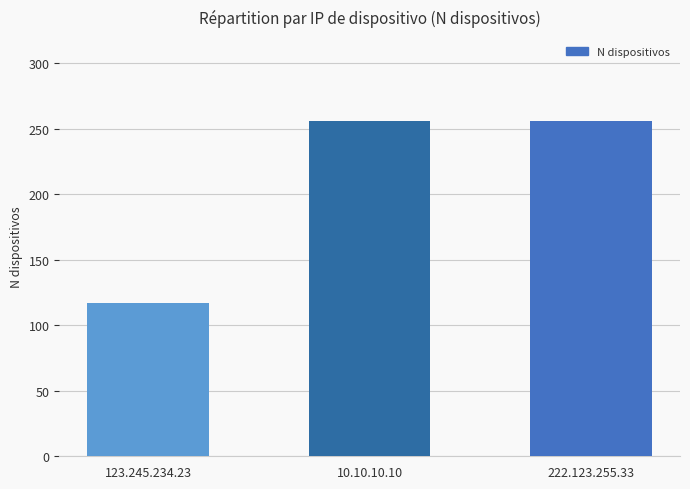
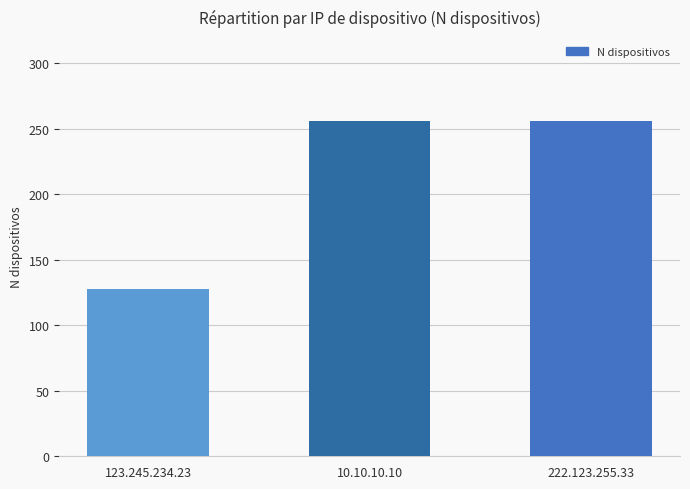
  {
-   "123.245.234.23": 117,
+   "123.245.234.23": 128,
    "10.10.10.10": 256,
    "222.123.255.33": 256
  }
